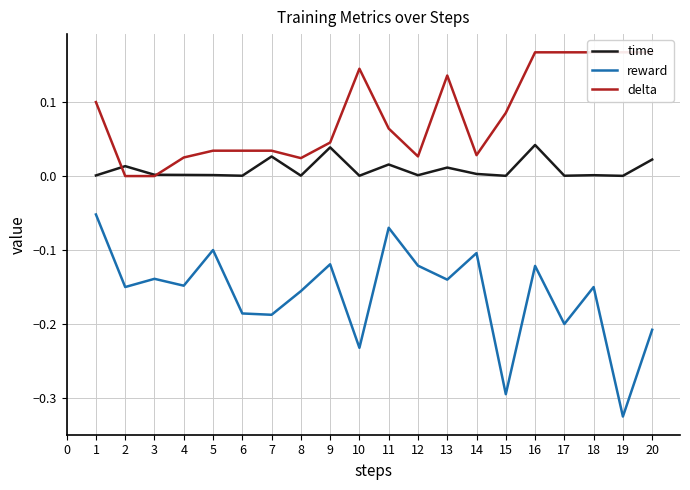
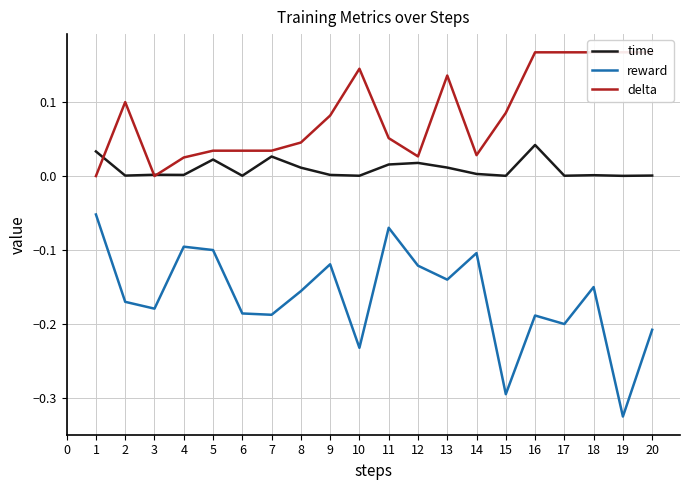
  {
    "time": {
-     "1": 0.00,
-     "2": 0.01,
+     "1": 0.03,
+     "2": 0.00,
      "4": 0.00,
-     "5": 0.00,
+     "5": 0.02,
      "6": 0.00,
      "7": 0.03,
-     "8": 0.00,
-     "9": 0.04,
+     "8": 0.01,
+     "9": 0.00,
      "10": 0.00,
      "11": 0.02,
-     "12": 0.00,
+     "12": 0.02,
      "13": 0.01,
      "14": 0.00,
      "15": 0.00,
      "16": 0.04,
      "17": 0.00,
      "18": 0.00,
      "19": 0.00,
-     "20": 0.02
+     "20": 0.00
    },
    "reward": {
      "1": -0.05,
-     "2": -0.15,
-     "3": -0.14,
-     "4": -0.15,
+     "2": -0.17,
+     "3": -0.18,
+     "4": -0.10,
      "5": -0.10,
      "6": -0.19,
      "7": -0.19,
      "8": -0.16,
      "9": -0.12,
      "10": -0.23,
      "11": -0.07,
      "12": -0.12,
      "13": -0.14,
      "14": -0.10,
      "15": -0.29,
-     "16": -0.12,
+     "16": -0.19,
      "17": -0.20,
      "18": -0.15,
      "19": -0.33,
      "20": -0.21
    },
    "delta": {
-     "1": 0.1,
-     "2": 0.0,
+     "1": 0.0,
+     "2": 0.1,
      "4": 0.03,
      "5": 0.03,
      "6": 0.03,
      "7": 0.03,
-     "8": 0.02,
-     "9": 0.05,
+     "8": 0.05,
+     "9": 0.08,
      "10": 0.15,
-     "11": 0.06,
+     "11": 0.05,
      "12": 0.03,
      "13": 0.14,
      "14": 0.03,
      "15": 0.09,
      "16": 0.17,
      "17": 0.17
    }
  }
